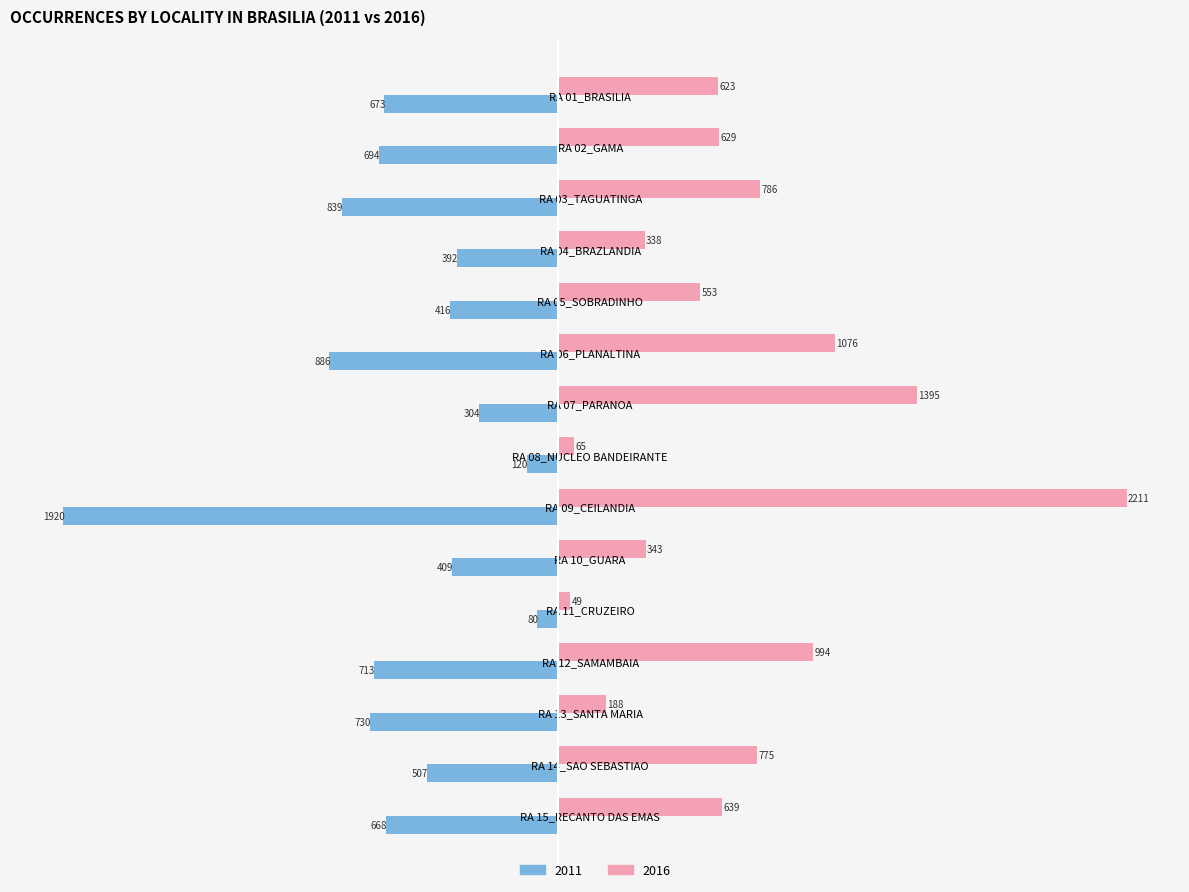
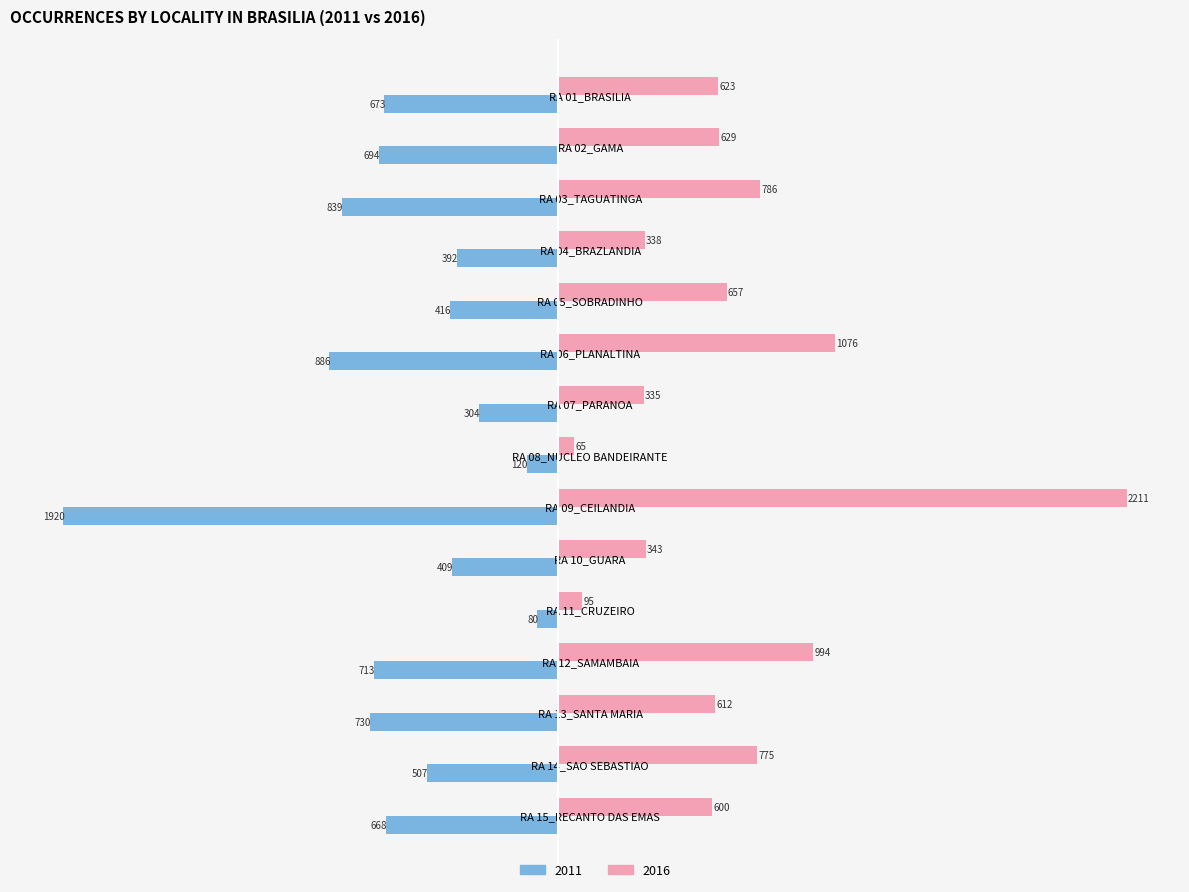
  {
    "2016": {
      "RA 01_BRASILIA": 623,
      "RA 02_GAMA": 629,
      "RA 03_TAGUATINGA": 786,
      "RA 04_BRAZLANDIA": 338,
-     "RA 05_SOBRADINHO": 553,
+     "RA 05_SOBRADINHO": 657,
      "RA 06_PLANALTINA": 1076,
-     "RA 07_PARANOA": 1395,
+     "RA 07_PARANOA": 335,
      "RA 08_NUCLEO BANDEIRANTE": 65,
      "RA 09_CEILANDIA": 2211,
      "RA 10_GUARA": 343,
-     "RA 11_CRUZEIRO": 49,
+     "RA 11_CRUZEIRO": 95,
      "RA 12_SAMAMBAIA": 994,
-     "RA 13_SANTA MARIA": 188,
+     "RA 13_SANTA MARIA": 612,
      "RA 14_SAO SEBASTIAO": 775,
-     "RA 15_RECANTO DAS EMAS": 639
+     "RA 15_RECANTO DAS EMAS": 600
    }
  }
